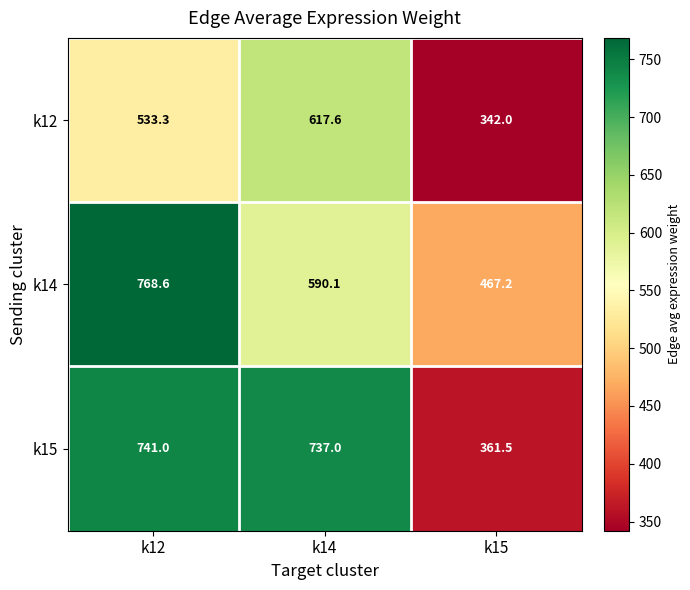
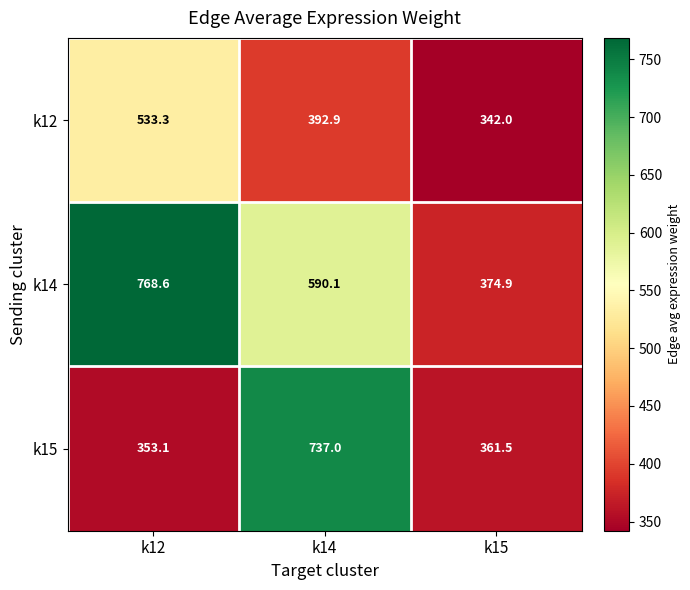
  {
    "k12": {
      "k12": 533.3,
-     "k14": 617.6,
+     "k14": 392.9,
      "k15": 342.0
    },
    "k14": {
      "k12": 768.6,
      "k14": 590.1,
-     "k15": 467.2
+     "k15": 374.9
    },
    "k15": {
-     "k12": 741.0,
+     "k12": 353.1,
      "k14": 737.0,
      "k15": 361.5
    }
  }
